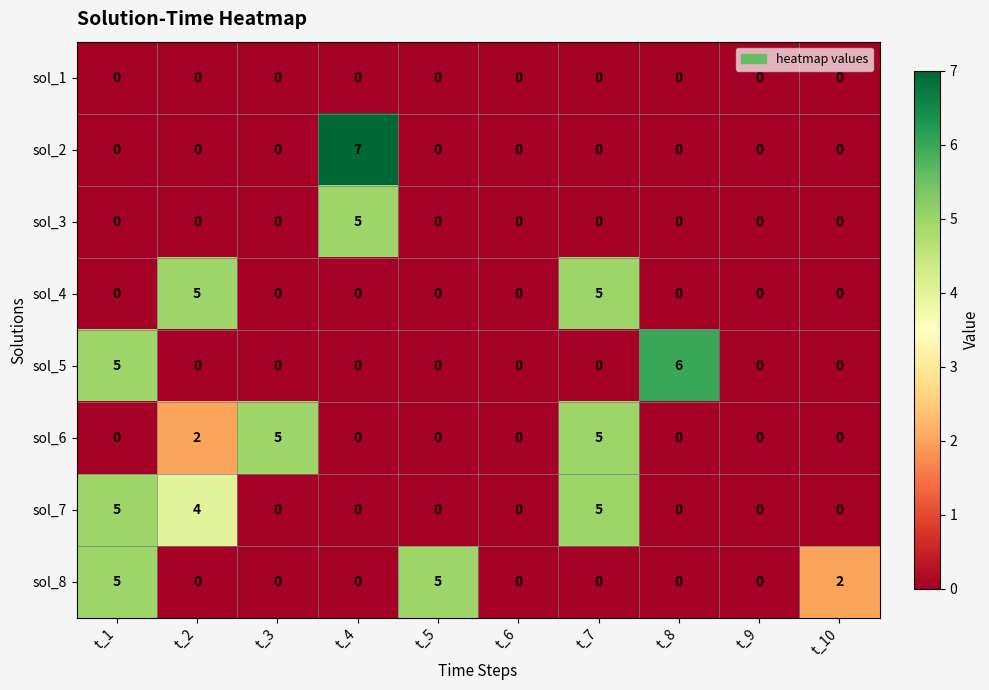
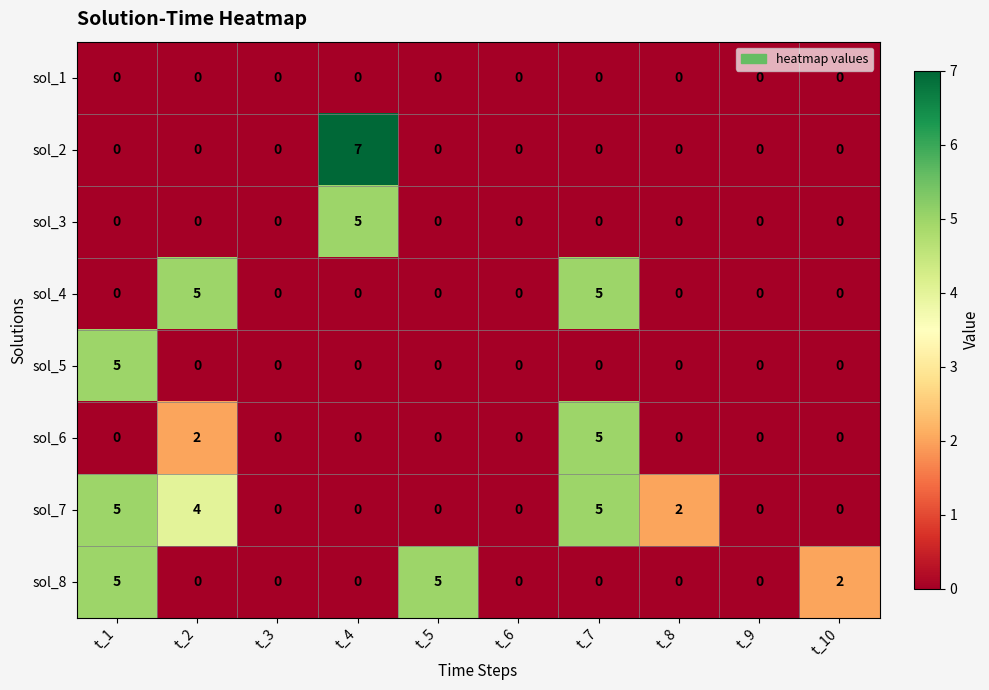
  {
    "sol_1": {
      "t_1": 0,
      "t_2": 0,
      "t_3": 0,
      "t_4": 0,
      "t_5": 0,
      "t_6": 0,
      "t_7": 0,
      "t_8": 0
    },
    "sol_2": {
      "t_1": 0,
      "t_2": 0,
      "t_3": 0,
      "t_4": 7,
      "t_5": 0,
      "t_6": 0,
      "t_7": 0,
      "t_8": 0,
      "t_9": 0,
      "t_10": 0
    },
    "sol_3": {
      "t_1": 0,
      "t_2": 0,
      "t_3": 0,
      "t_4": 5,
      "t_5": 0,
      "t_6": 0,
      "t_7": 0,
      "t_8": 0,
      "t_9": 0,
      "t_10": 0
    },
    "sol_4": {
      "t_1": 0,
      "t_2": 5,
      "t_3": 0,
      "t_4": 0,
      "t_5": 0,
      "t_6": 0,
      "t_7": 5,
      "t_8": 0,
      "t_9": 0,
      "t_10": 0
    },
    "sol_5": {
      "t_1": 5,
      "t_2": 0,
      "t_3": 0,
      "t_4": 0,
      "t_5": 0,
      "t_6": 0,
      "t_7": 0,
-     "t_8": 6,
+     "t_8": 0,
      "t_9": 0,
      "t_10": 0
    },
    "sol_6": {
      "t_1": 0,
      "t_2": 2,
-     "t_3": 5,
+     "t_3": 0,
      "t_4": 0,
      "t_5": 0,
      "t_6": 0,
      "t_7": 5,
      "t_8": 0,
      "t_9": 0,
      "t_10": 0
    },
    "sol_7": {
      "t_1": 5,
      "t_2": 4,
      "t_3": 0,
      "t_4": 0,
      "t_5": 0,
      "t_6": 0,
      "t_7": 5,
-     "t_8": 0,
+     "t_8": 2,
      "t_9": 0,
      "t_10": 0
    },
    "sol_8": {
      "t_1": 5,
      "t_2": 0,
      "t_3": 0,
      "t_4": 0,
      "t_5": 5,
      "t_6": 0,
      "t_7": 0,
      "t_8": 0,
      "t_9": 0,
      "t_10": 2
    }
  }
